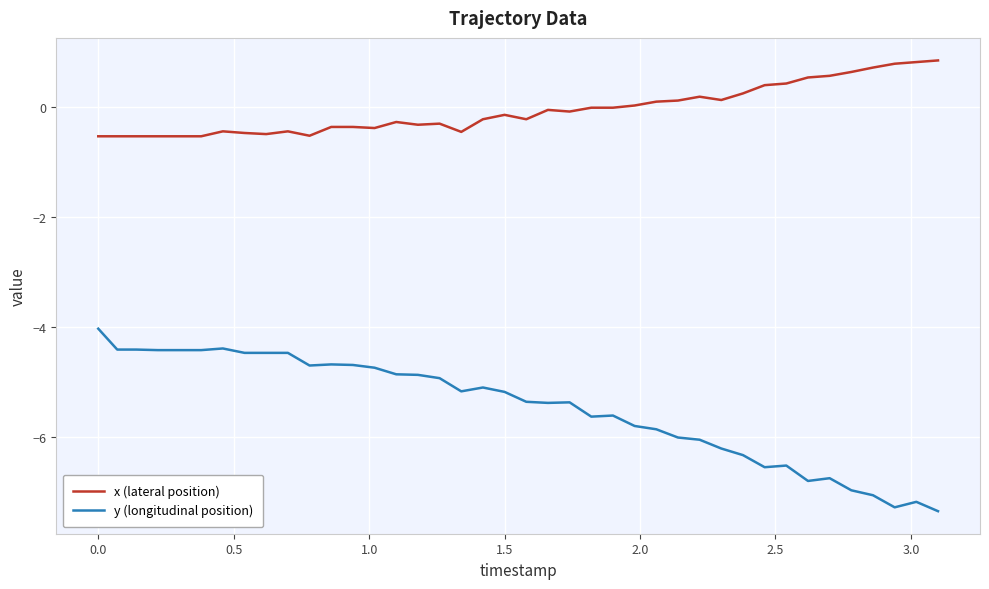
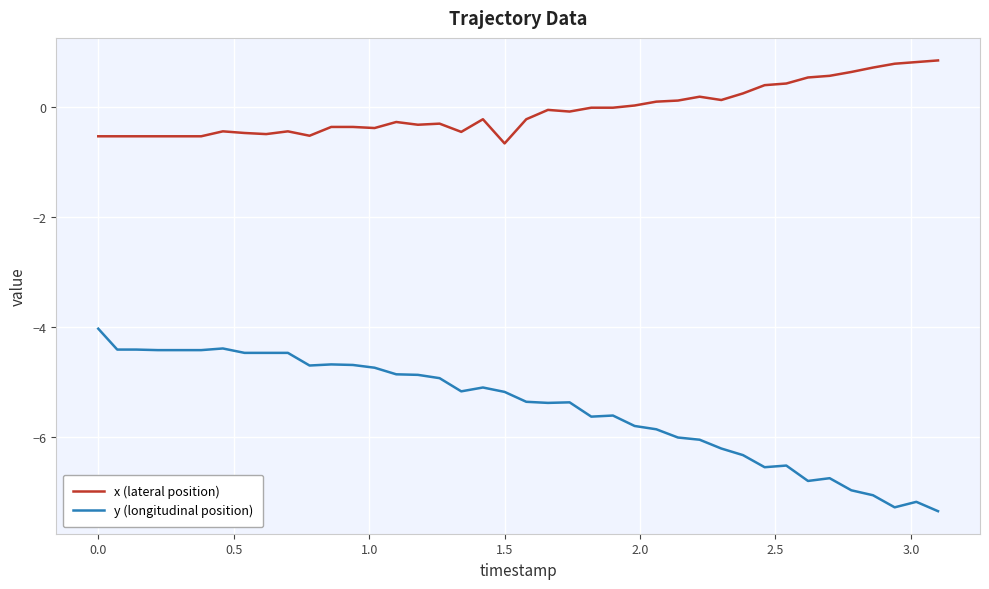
  {
    "x (lateral position)": {
      "0.0": -0.5,
-     "1.5": -0.1
+     "1.5": -0.7
    },
    "y (longitudinal position)": {
      "0.0": -4.0,
      "1.5": -5.2
    }
  }
